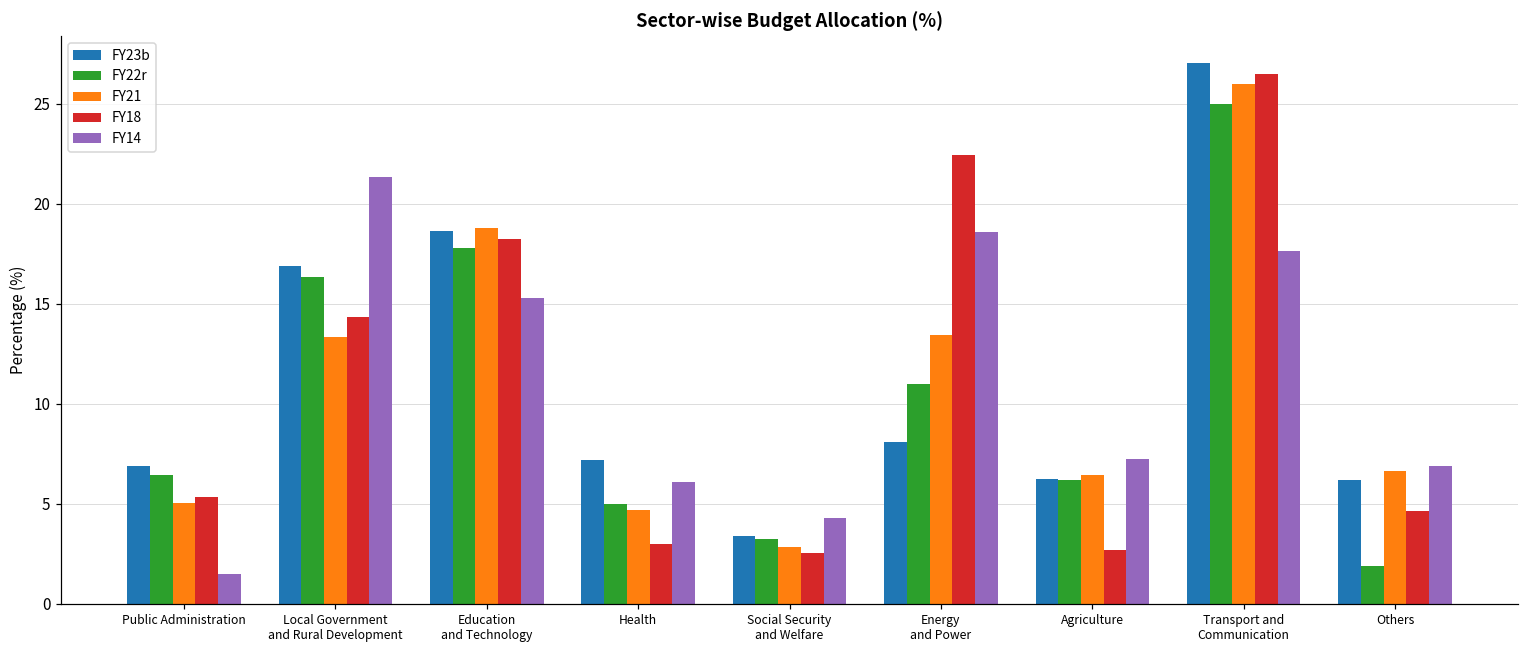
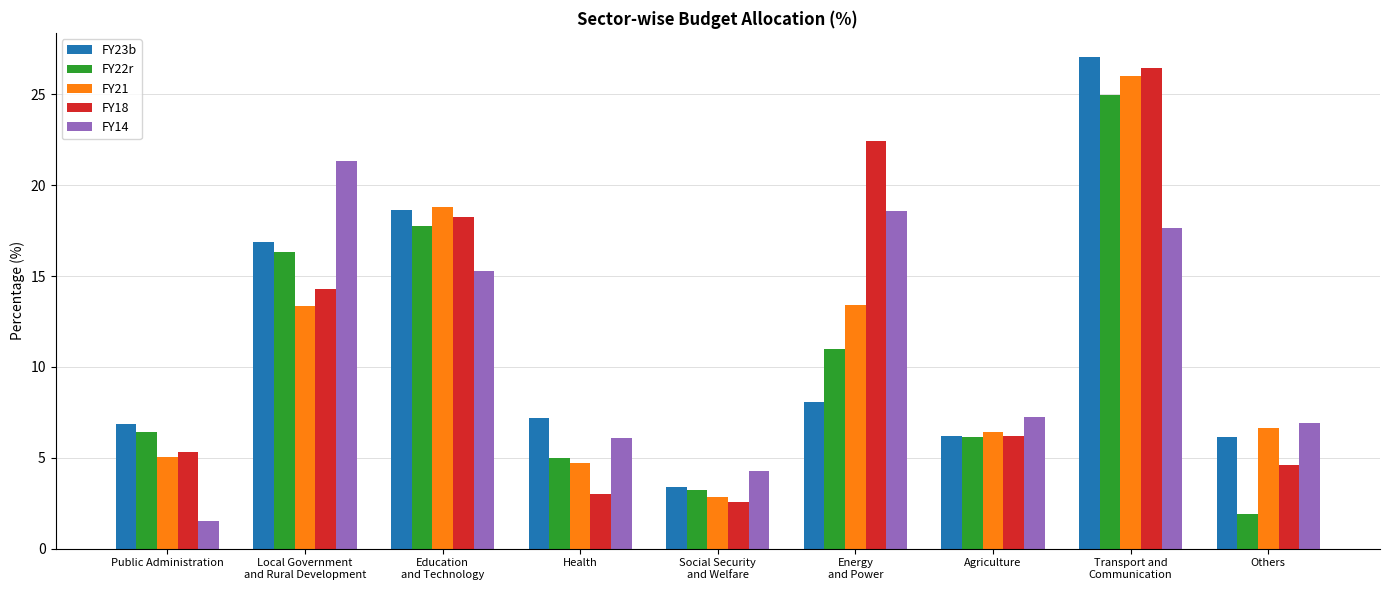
  {
    "FY23b": {
      "Public Administration": 6.9,
      "Local Government and Rural Development": 16.9,
      "Education and Technology": 18.6,
      "Health": 7.2,
      "Social Security and Welfare": 3.4,
      "Energy and Power": 8.1,
      "Agriculture": 6.2,
      "Transport and Communication": 27.0,
      "Others": 6.2
    },
    "FY22r": {
      "Public Administration": 6.4,
      "Local Government and Rural Development": 16.3,
      "Education and Technology": 17.8,
      "Health": 5.0,
      "Social Security and Welfare": 3.2,
      "Energy and Power": 11.0,
      "Agriculture": 6.2,
      "Transport and Communication": 25.0,
      "Others": 1.9
    },
    "FY21": {
      "Public Administration": 5.0,
      "Local Government and Rural Development": 13.4,
      "Education and Technology": 18.8,
      "Health": 4.7,
      "Social Security and Welfare": 2.8,
      "Energy and Power": 13.4,
      "Agriculture": 6.4,
      "Transport and Communication": 26.0,
      "Others": 6.6
    },
    "FY18": {
      "Public Administration": 5.3,
      "Local Government and Rural Development": 14.3,
      "Education and Technology": 18.3,
      "Health": 3.0,
      "Social Security and Welfare": 2.6,
      "Energy and Power": 22.4,
-     "Agriculture": 2.7,
+     "Agriculture": 6.2,
      "Transport and Communication": 26.5,
      "Others": 4.6
    },
    "FY14": {
      "Public Administration": 1.5,
      "Local Government and Rural Development": 21.3,
      "Education and Technology": 15.3,
      "Health": 6.1,
      "Social Security and Welfare": 4.3,
      "Energy and Power": 18.6,
      "Agriculture": 7.2,
      "Transport and Communication": 17.6,
      "Others": 6.9
    }
  }
